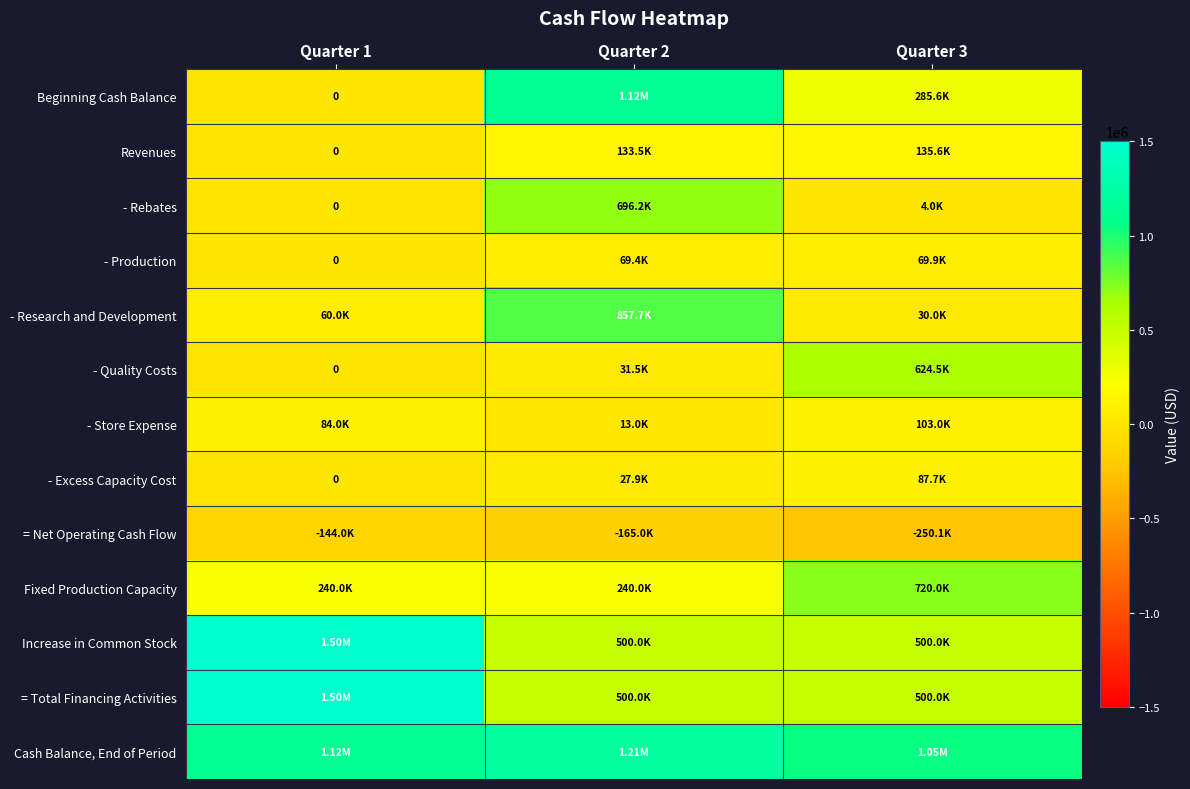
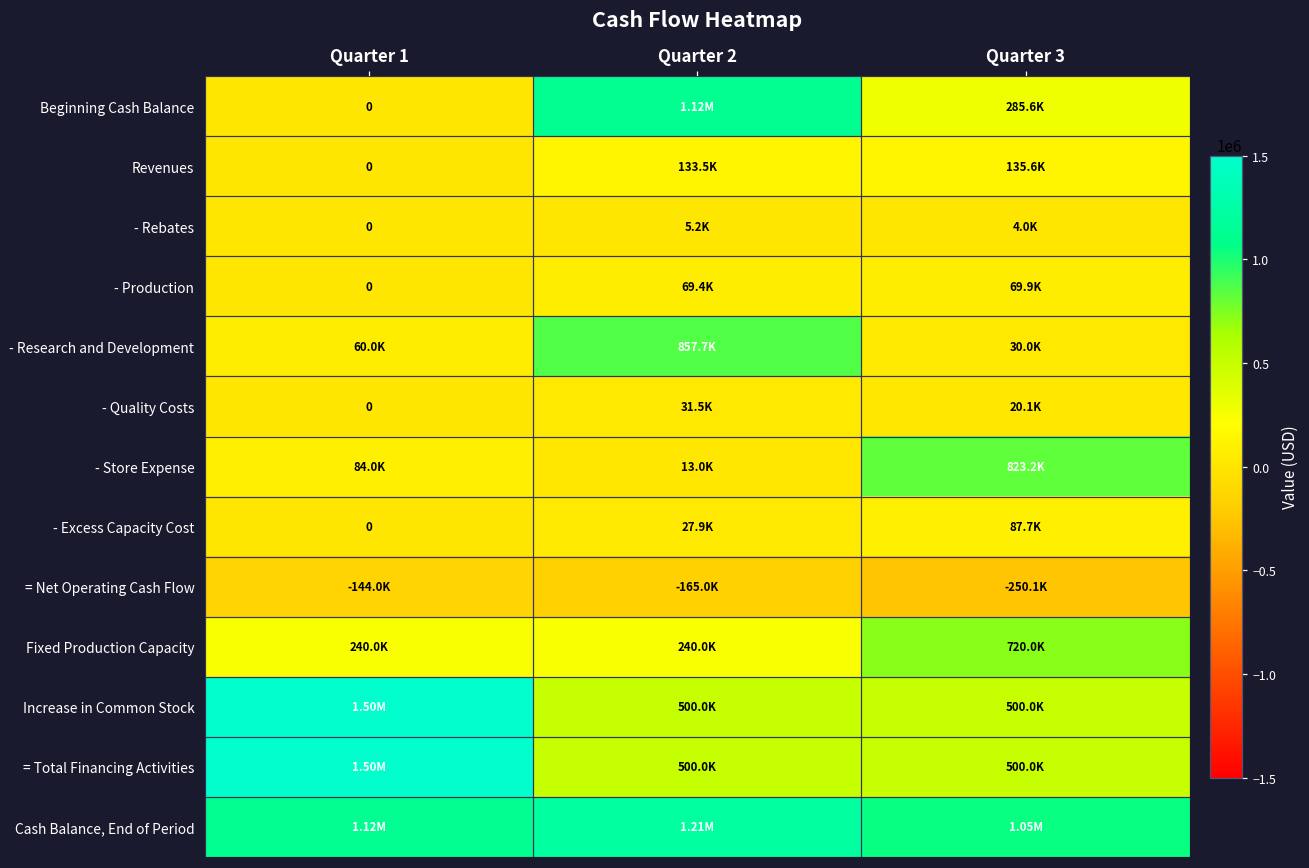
  {
    "Beginning Cash Balance": {
      "Quarter 1": "0",
      "Quarter 2": "1.12M",
      "Quarter 3": "285.6K"
    },
    "Revenues": {
      "Quarter 1": "0",
      "Quarter 2": "133.5K",
      "Quarter 3": "135.6K"
    },
    "- Rebates": {
      "Quarter 1": "0",
-     "Quarter 2": "696.2K",
+     "Quarter 2": "5.2K",
      "Quarter 3": "4.0K"
    },
    "- Production": {
      "Quarter 1": "0",
      "Quarter 2": "69.4K",
      "Quarter 3": "69.9K"
    },
    "- Research and Development": {
      "Quarter 1": "60.0K",
      "Quarter 2": "857.7K",
      "Quarter 3": "30.0K"
    },
    "- Quality Costs": {
      "Quarter 1": "0",
      "Quarter 2": "31.5K",
-     "Quarter 3": "624.5K"
+     "Quarter 3": "20.1K"
    },
    "- Store Expense": {
      "Quarter 1": "84.0K",
      "Quarter 2": "13.0K",
-     "Quarter 3": "103.0K"
+     "Quarter 3": "823.2K"
    },
    "- Excess Capacity Cost": {
      "Quarter 1": "0",
      "Quarter 2": "27.9K",
      "Quarter 3": "87.7K"
    },
    "= Net Operating Cash Flow": {
      "Quarter 1": "-144.0K",
      "Quarter 2": "-165.0K",
      "Quarter 3": "-250.1K"
    },
    "Fixed Production Capacity": {
      "Quarter 1": "240.0K",
      "Quarter 2": "240.0K",
      "Quarter 3": "720.0K"
    },
    "Increase in Common Stock": {
      "Quarter 1": "1.50M",
      "Quarter 2": "500.0K",
      "Quarter 3": "500.0K"
    },
    "= Total Financing Activities": {
      "Quarter 1": "1.50M",
      "Quarter 2": "500.0K",
      "Quarter 3": "500.0K"
    },
    "Cash Balance, End of Period": {
      "Quarter 1": "1.12M",
      "Quarter 2": "1.21M",
      "Quarter 3": "1.05M"
    }
  }
